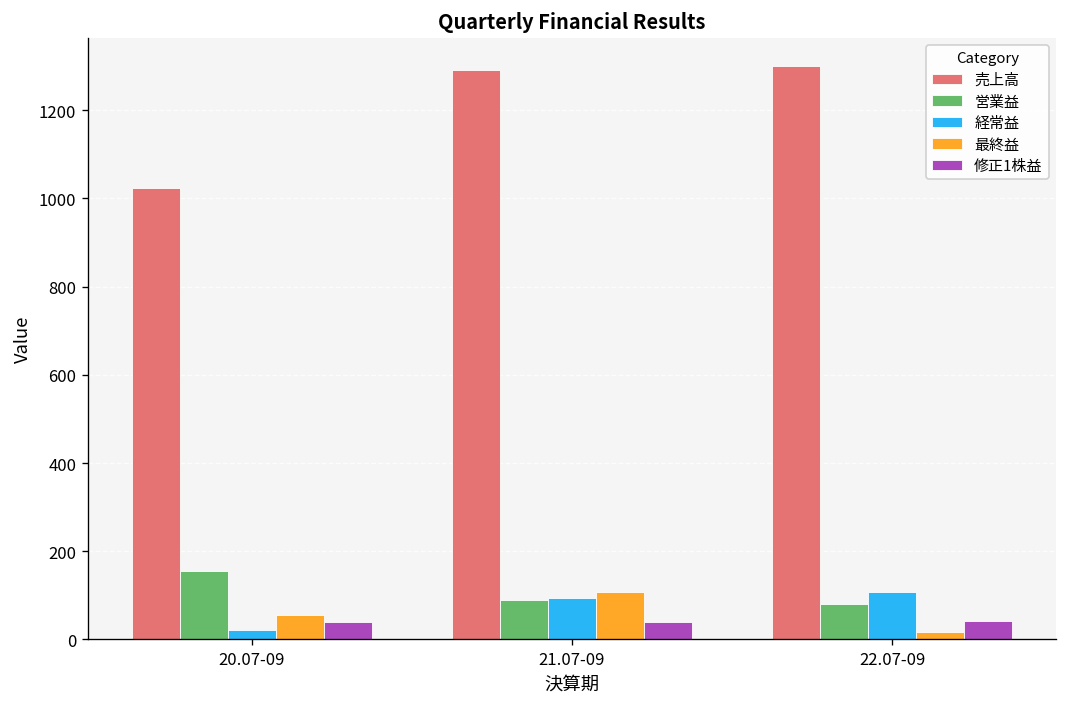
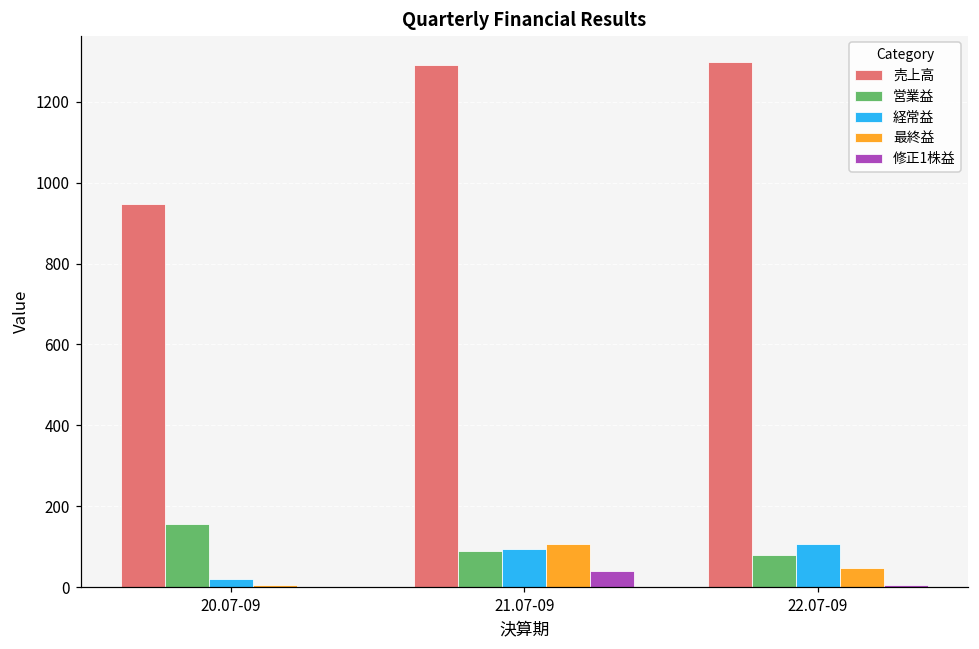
  {
    "売上高": {
-     "20.07-09": 1020,
+     "20.07-09": 950,
      "21.07-09": 1290,
      "22.07-09": 1300
    },
    "営業益": {
      "20.07-09": 160,
      "21.07-09": 90,
      "22.07-09": 80
    },
    "経常益": {
      "20.07-09": 20,
      "21.07-09": 90,
      "22.07-09": 110
    },
    "最終益": {
-     "20.07-09": 60,
+     "20.07-09": 0,
      "21.07-09": 110,
-     "22.07-09": 20
+     "22.07-09": 50
    },
    "修正1株益": {
-     "20.07-09": 40,
+     "20.07-09": 0,
      "21.07-09": 40,
-     "22.07-09": 40
+     "22.07-09": 10
    }
  }
